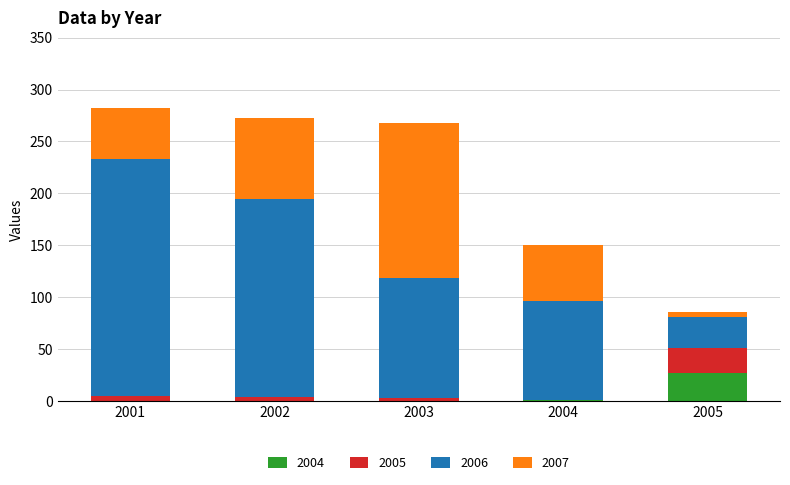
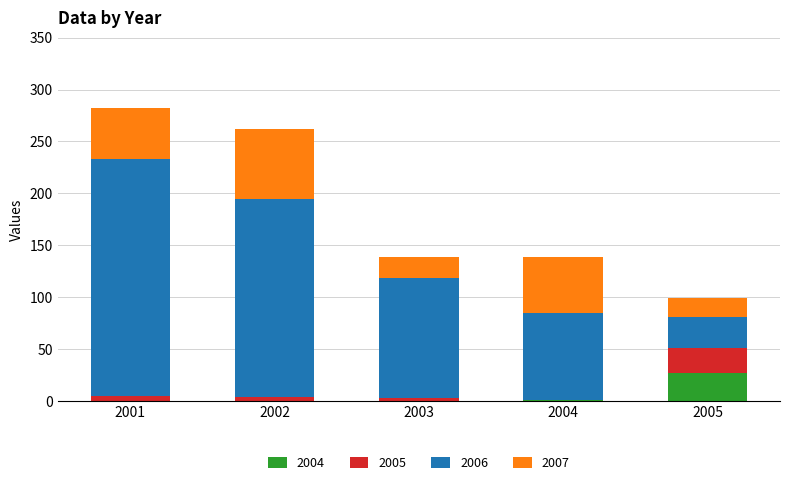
  {
    "2004": {
      "2001": 0,
      "2002": 0,
      "2003": 0,
      "2005": 27
    },
    "2005": {
      "2001": 5,
      "2002": 4,
      "2003": 3,
      "2004": 0,
      "2005": 24
    },
    "2006": {
      "2001": 228,
      "2002": 191,
      "2003": 116,
-     "2004": 95,
+     "2004": 84,
      "2005": 30
    },
    "2007": {
      "2001": 49,
-     "2002": 78,
-     "2003": 149,
+     "2002": 67,
+     "2003": 20,
      "2004": 54,
-     "2005": 5
+     "2005": 18
    }
  }
